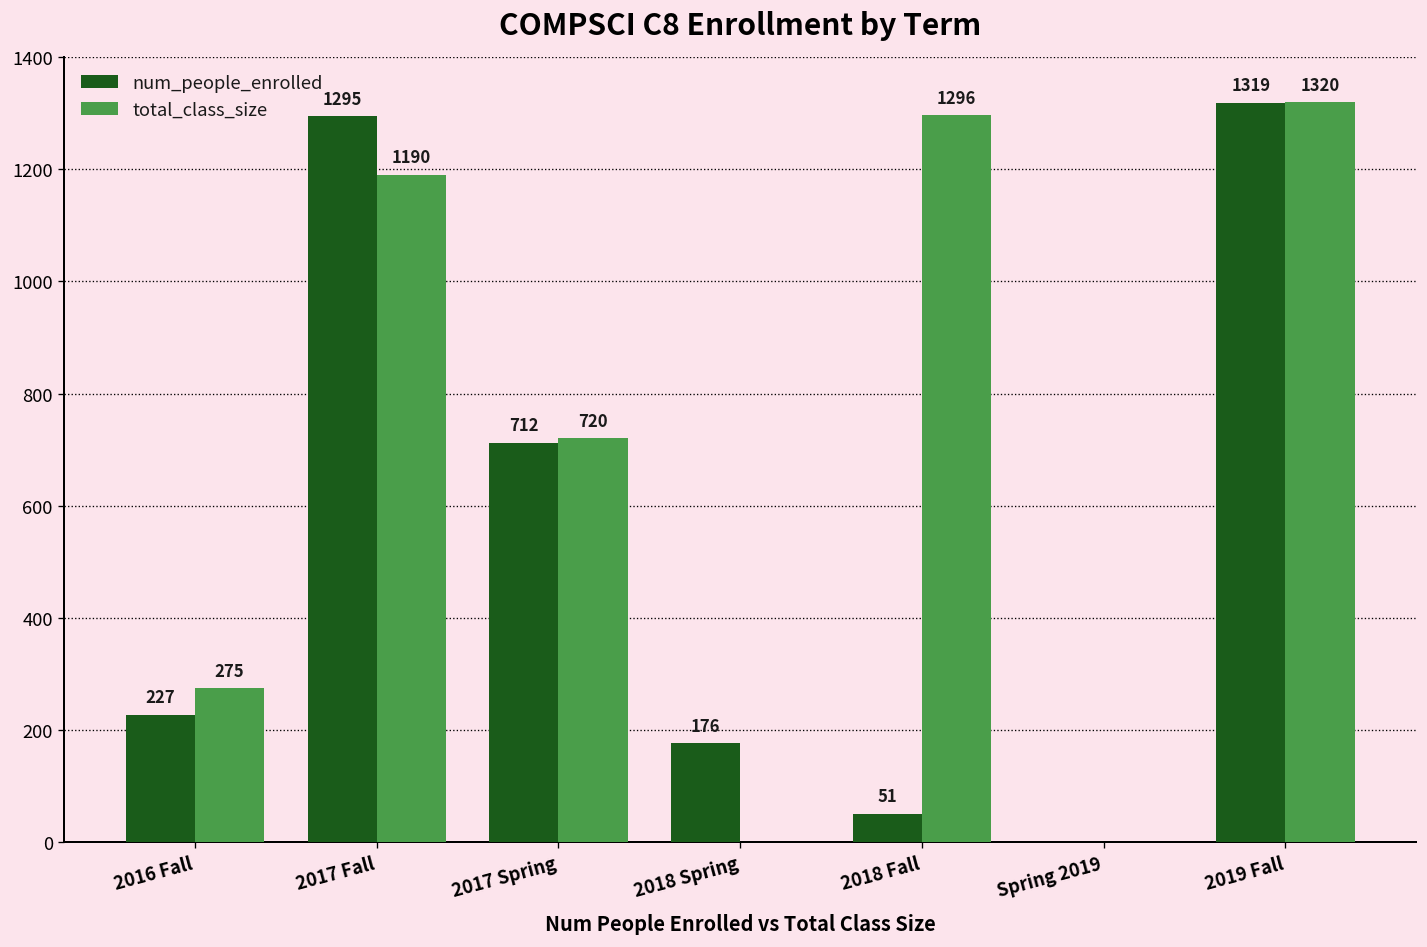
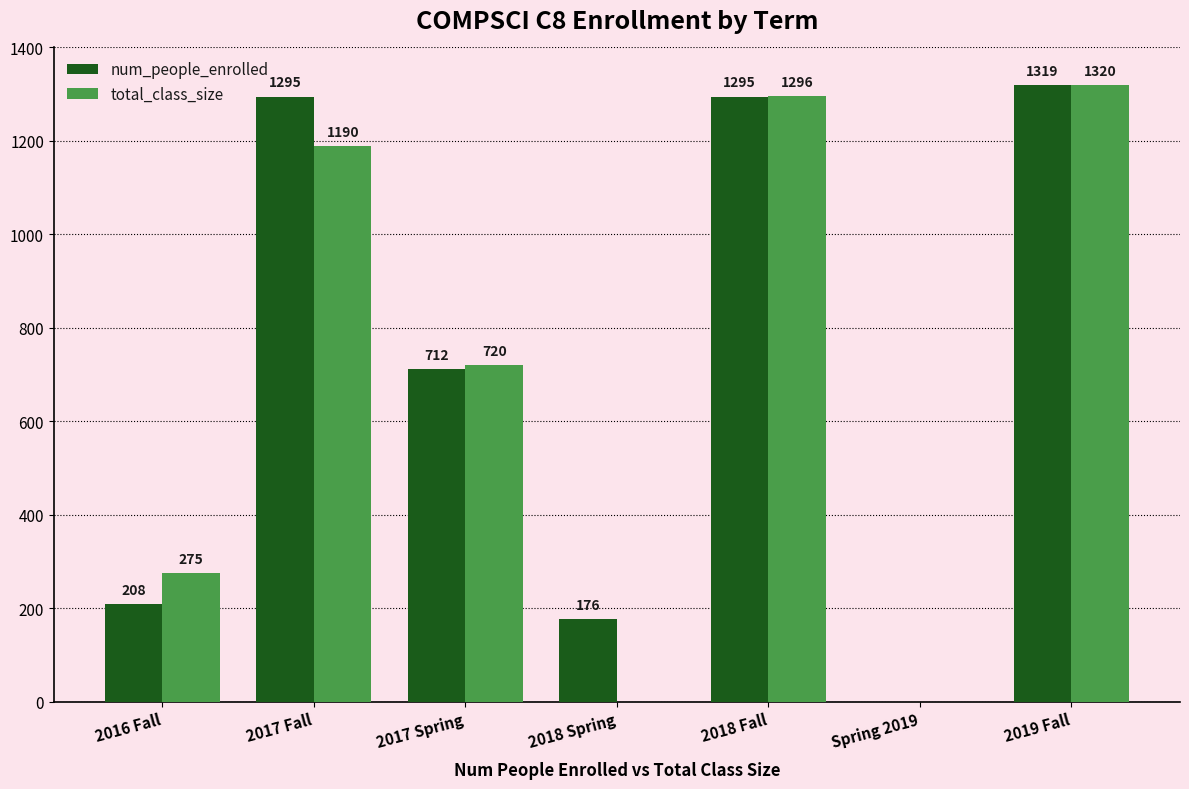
  {
    "num_people_enrolled": {
-     "2016 Fall": 227,
+     "2016 Fall": 208,
      "2017 Fall": 1295,
      "2017 Spring": 712,
      "2018 Spring": 176,
-     "2018 Fall": 51,
+     "2018 Fall": 1295,
      "2019 Fall": 1319
    },
    "total_class_size": {
      "2016 Fall": 275,
      "2017 Fall": 1190,
      "2017 Spring": 720,
      "2018 Fall": 1296,
      "2019 Fall": 1320
    }
  }
